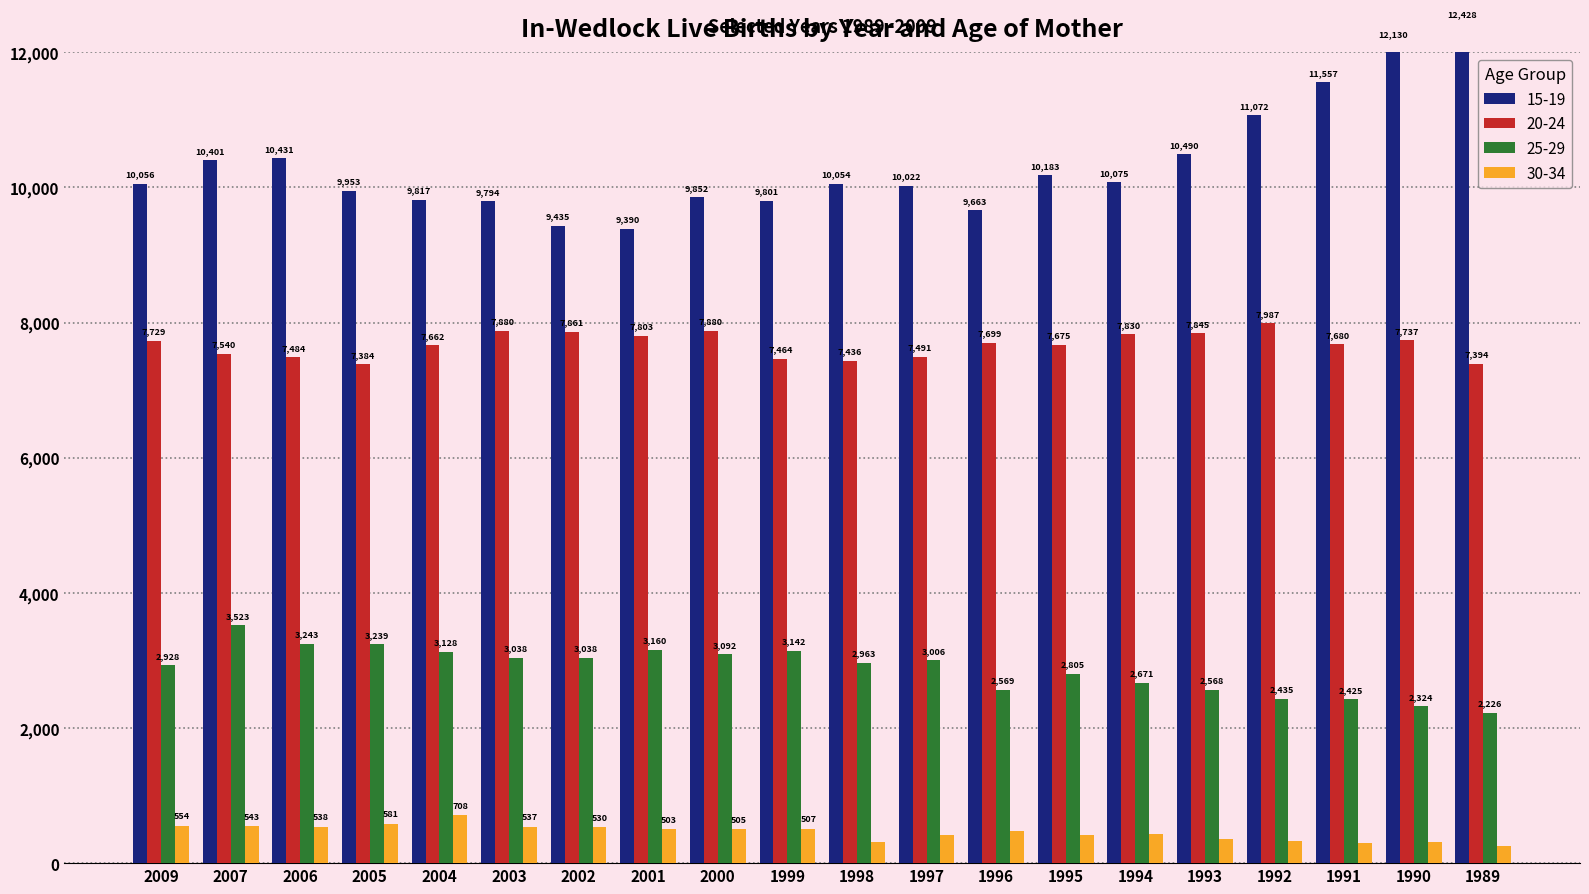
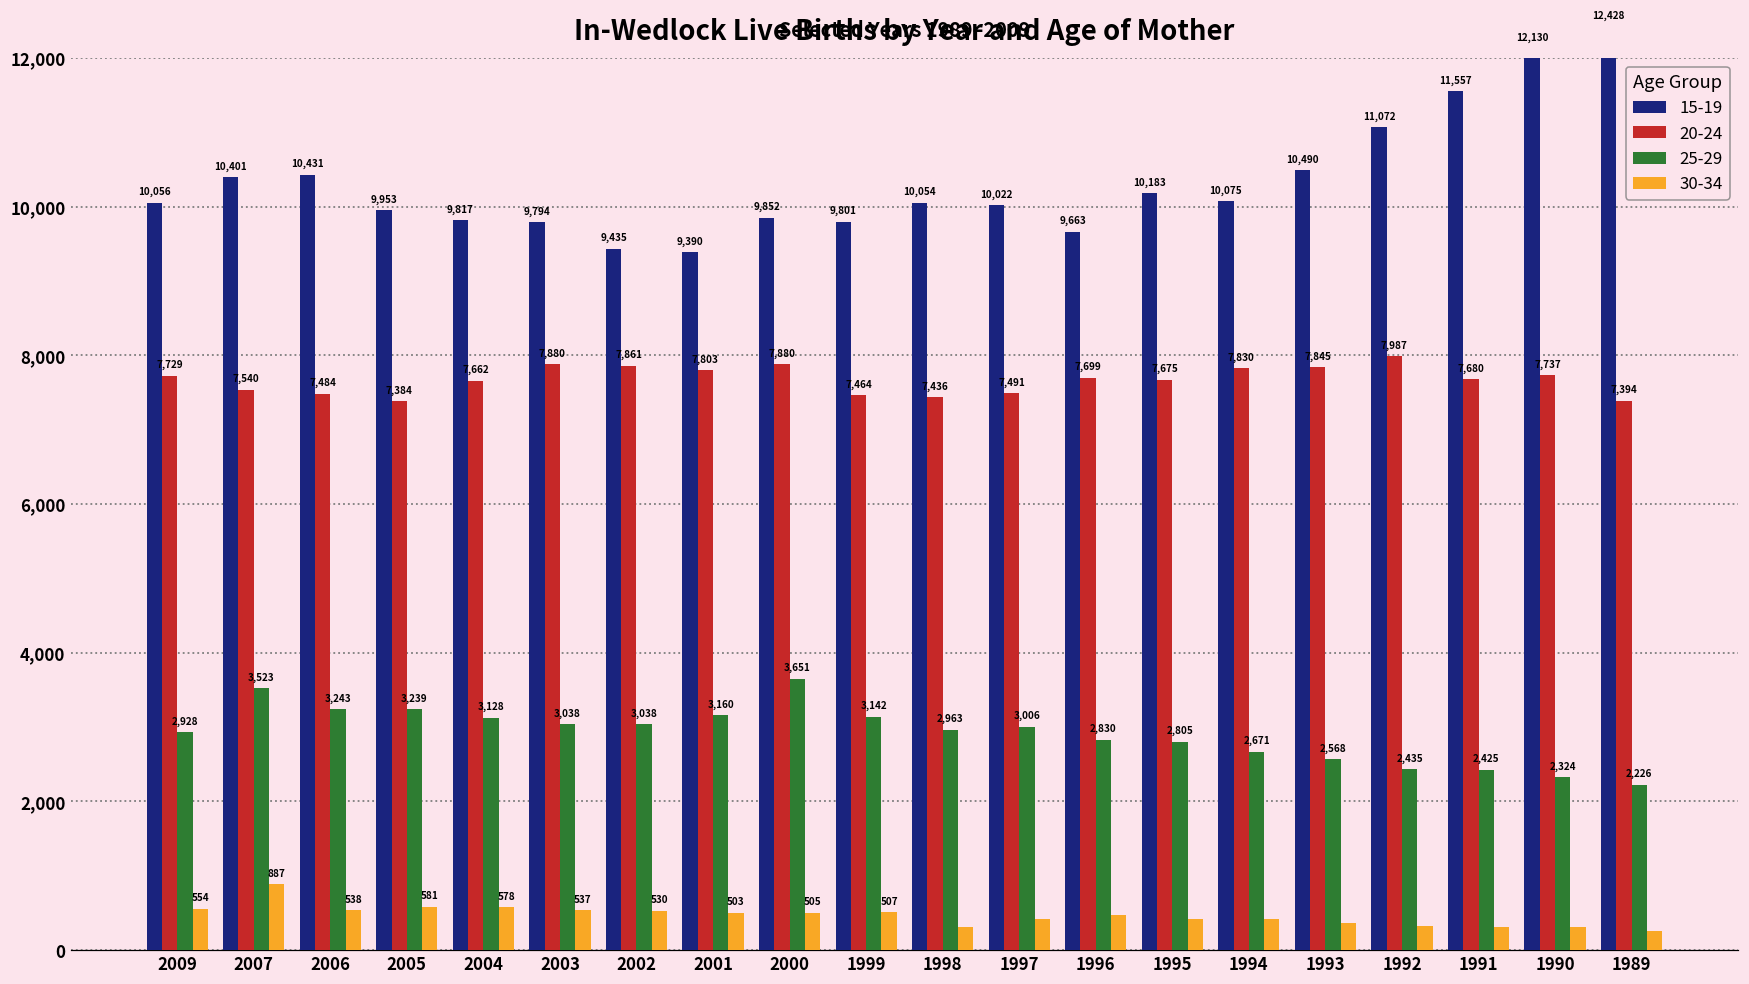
  {
    "15-19": {
      "2009": "10,056",
      "2007": "10,401",
      "2006": "10,431",
      "2005": "9,953",
      "2004": "9,817",
      "2003": "9,794",
      "2002": "9,435",
      "2001": "9,390",
      "2000": "9,852",
      "1999": "9,801",
      "1998": "10,054",
      "1997": "10,022",
      "1996": "9,663",
      "1995": "10,183",
      "1994": "10,075",
      "1993": "10,490",
      "1992": "11,072",
      "1991": "11,557"
    },
    "20-24": {
      "2009": "7,729",
      "2007": "7,540",
      "2006": "7,484",
      "2005": "7,384",
      "2004": "7,662",
      "2003": "7,880",
      "2002": "7,861",
      "2001": "7,803",
      "2000": "7,880",
      "1999": "7,464",
      "1998": "7,436",
      "1997": "7,491",
      "1996": "7,699",
      "1995": "7,675",
      "1994": "7,830",
      "1993": "7,845",
      "1992": "7,987",
      "1991": "7,680",
      "1990": "7,737",
      "1989": "7,394"
    },
    "25-29": {
      "2009": "2,928",
      "2007": "3,523",
      "2006": "3,243",
      "2005": "3,239",
      "2004": "3,128",
      "2003": "3,038",
      "2002": "3,038",
      "2001": "3,160",
-     "2000": "3,092",
+     "2000": "3,651",
      "1999": "3,142",
      "1998": "2,963",
      "1997": "3,006",
-     "1996": "2,569",
+     "1996": "2,830",
      "1995": "2,805",
      "1994": "2,671",
      "1993": "2,568",
      "1992": "2,435",
      "1991": "2,425",
      "1990": "2,324",
      "1989": "2,226"
    },
    "30-34": {
      "2009": "554",
-     "2007": "543",
+     "2007": "887",
      "2006": "538",
      "2005": "581",
-     "2004": "708",
+     "2004": "578",
      "2003": "537",
      "2002": "530",
      "2001": "503",
      "2000": "505",
      "1999": "507"
    }
  }
